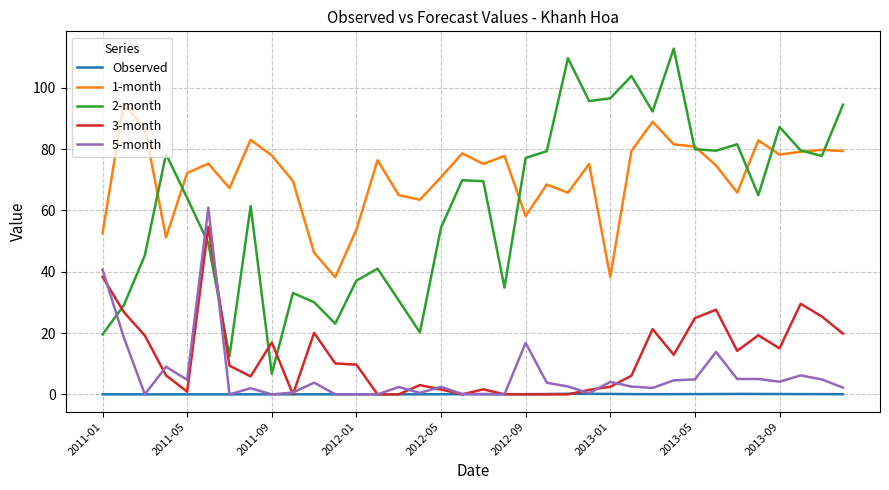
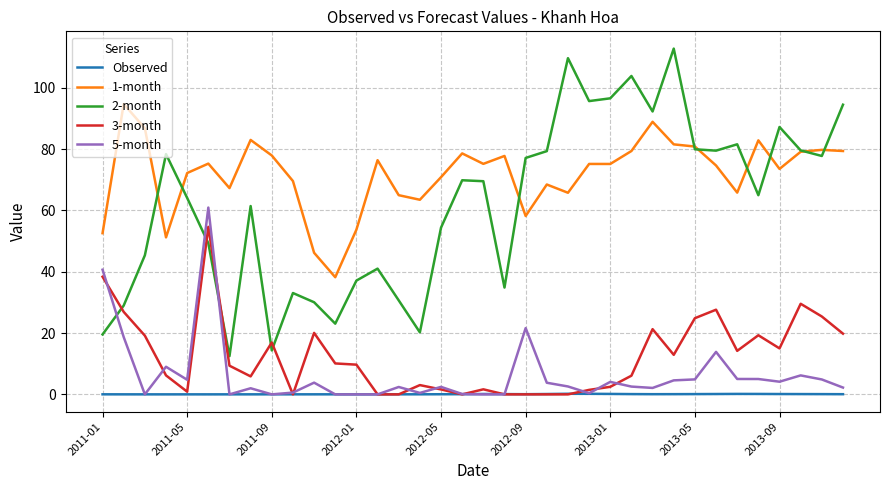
  {
    "Observed": {
      "2011-01": 0,
      "2011-05": 0,
      "2012-05": 0,
      "2013-01": 0,
      "2013-05": 0,
      "2013-09": 0
    },
    "1-month": {
      "2011-01": 53,
      "2011-05": 72,
      "2011-09": 78,
      "2012-01": 54,
      "2012-05": 71,
      "2012-09": 58,
-     "2013-01": 38,
+     "2013-01": 75,
      "2013-05": 81,
-     "2013-09": 78
+     "2013-09": 74
    },
    "2-month": {
      "2011-01": 20,
      "2011-05": 64,
-     "2011-09": 7,
+     "2011-09": 14,
      "2012-01": 37,
      "2012-05": 54,
      "2012-09": 77,
      "2013-01": 97,
      "2013-05": 80,
      "2013-09": 87
    },
    "3-month": {
      "2011-01": 38,
      "2011-05": 1,
      "2011-09": 17,
      "2012-01": 10,
      "2013-01": 2,
      "2013-05": 25,
      "2013-09": 15
    },
    "5-month": {
      "2011-01": 41,
      "2011-05": 5,
-     "2012-09": 17,
+     "2012-09": 22,
      "2013-01": 4,
      "2013-05": 5,
      "2013-09": 4
    }
  }
